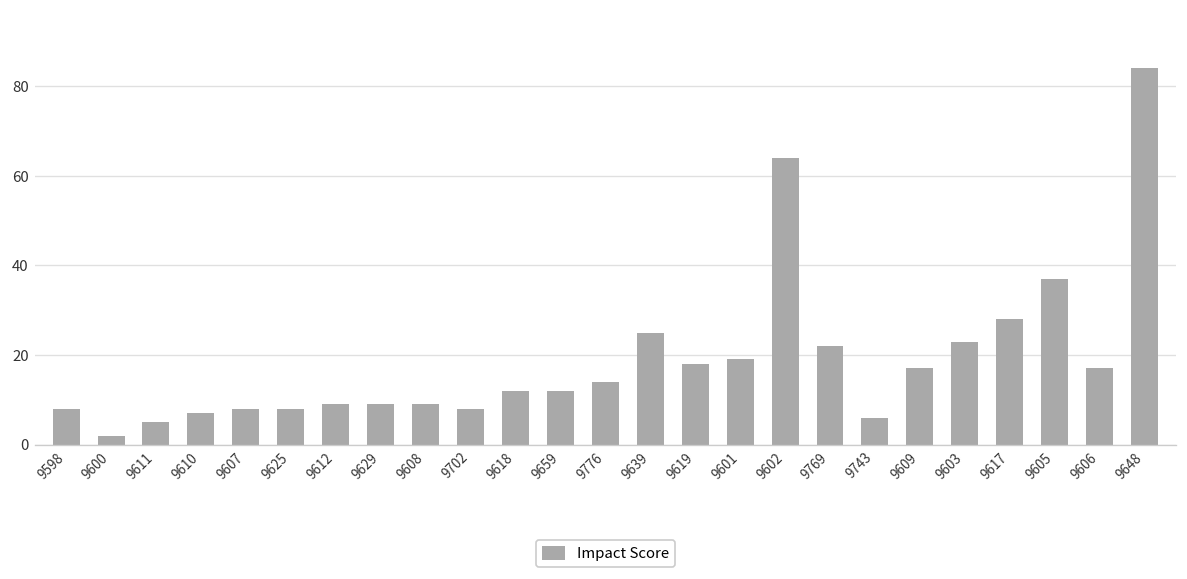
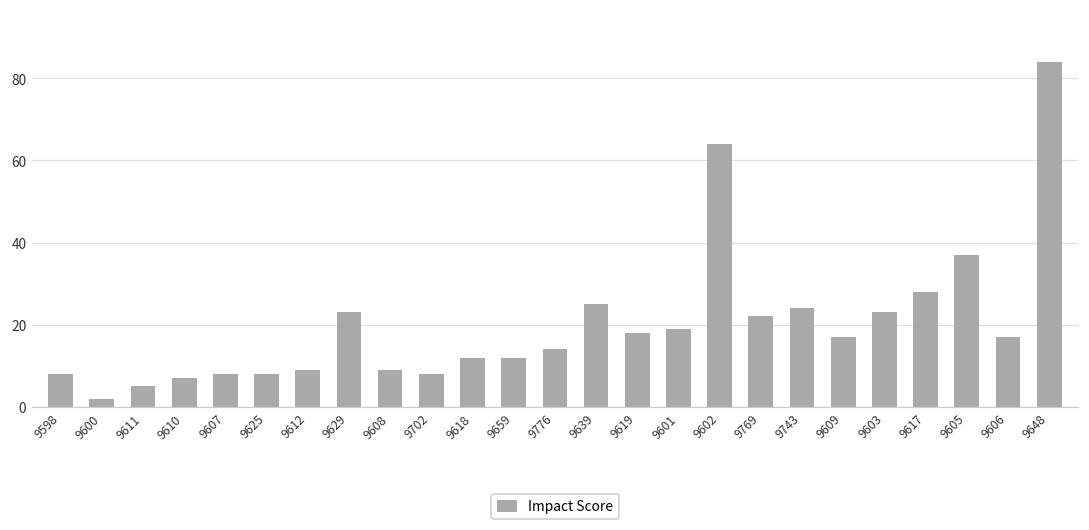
  {
    "9598": 8,
    "9600": 2,
    "9611": 5,
    "9610": 7,
    "9607": 8,
    "9625": 8,
    "9612": 9,
-   "9629": 9,
+   "9629": 23,
    "9608": 9,
    "9702": 8,
    "9618": 12,
    "9659": 12,
    "9776": 14,
    "9639": 25,
    "9619": 18,
    "9601": 19,
    "9602": 64,
    "9769": 22,
-   "9743": 6,
+   "9743": 24,
    "9609": 17,
    "9603": 23,
    "9617": 28,
    "9605": 37,
    "9606": 17,
    "9648": 84
  }
